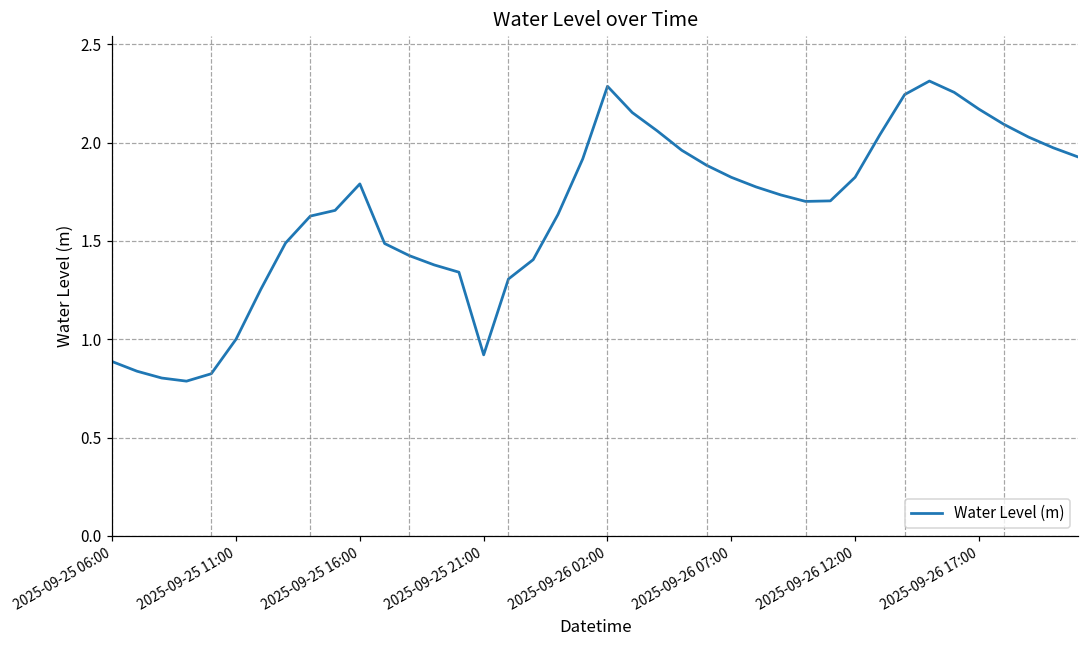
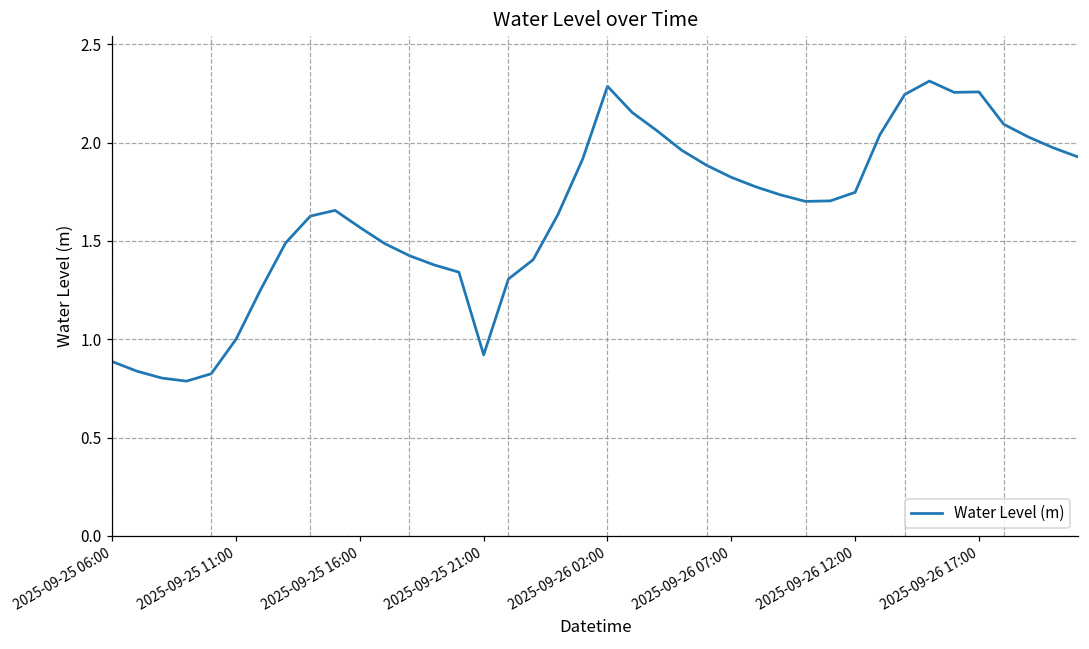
  {
    "2025-09-25 06:00": 0.89,
    "2025-09-25 11:00": 1.00,
-   "2025-09-25 16:00": 1.79,
+   "2025-09-25 16:00": 1.57,
    "2025-09-25 21:00": 0.92,
    "2025-09-26 02:00": 2.29,
    "2025-09-26 07:00": 1.82,
-   "2025-09-26 12:00": 1.82,
-   "2025-09-26 17:00": 2.17
+   "2025-09-26 12:00": 1.75,
+   "2025-09-26 17:00": 2.26
  }
